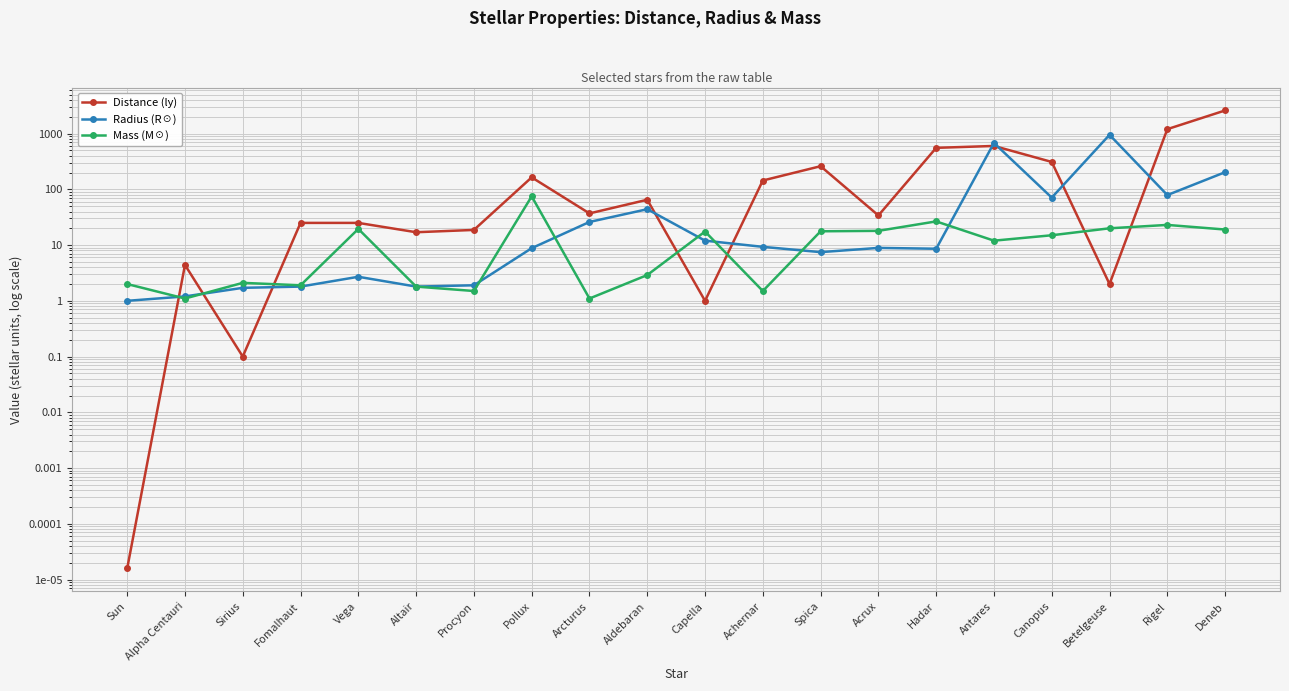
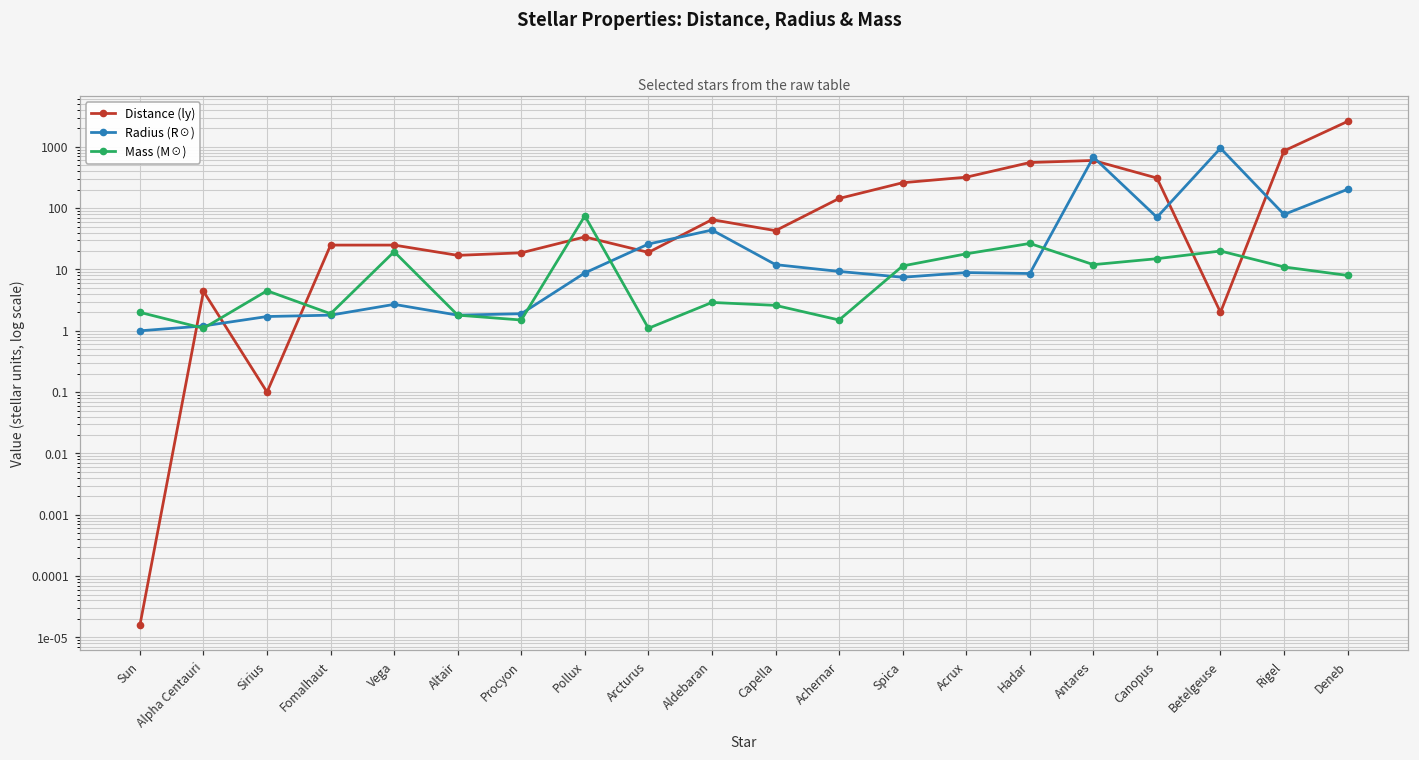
  {
    "Distance (ly)": {
      "Sun": 0.000016,
      "Alpha Centauri": 4,
      "Sirius": 0.10,
      "Fomalhaut": 30,
      "Vega": 30,
      "Altair": 17,
      "Procyon": 19,
-     "Pollux": 160,
-     "Arcturus": 40,
+     "Pollux": 30,
+     "Arcturus": 19,
      "Aldebaran": 70,
-     "Capella": 1,
+     "Capella": 40,
      "Achernar": 140,
      "Spica": 300,
-     "Acrux": 30,
+     "Acrux": 300,
      "Hadar": 600,
      "Antares": 600,
      "Canopus": 300,
      "Betelgeuse": 2,
-     "Rigel": 1200,
+     "Rigel": 900,
      "Deneb": 3000
    },
    "Radius (R☉)": {
      "Sun": 1.0,
      "Sirius": 1.7,
      "Vega": 3,
      "Procyon": 1.9,
      "Pollux": 9,
      "Arcturus": 30,
      "Aldebaran": 40,
      "Capella": 12,
      "Achernar": 9,
      "Spica": 7,
      "Acrux": 9,
      "Hadar": 9,
      "Antares": 700,
      "Canopus": 70,
      "Betelgeuse": 1000,
      "Rigel": 80,
      "Deneb": 200
    },
    "Mass (M☉)": {
      "Sun": 2.0,
-     "Sirius": 2.1,
+     "Sirius": 5,
      "Vega": 20,
      "Procyon": 1.5,
      "Pollux": 70,
      "Arcturus": 1.1,
      "Aldebaran": 3,
-     "Capella": 18,
+     "Capella": 3,
      "Achernar": 1.5,
-     "Spica": 18,
+     "Spica": 11,
      "Acrux": 18,
      "Hadar": 30,
      "Antares": 12,
      "Canopus": 15,
      "Betelgeuse": 20,
-     "Rigel": 23,
-     "Deneb": 19
+     "Rigel": 11,
+     "Deneb": 8
    }
  }
